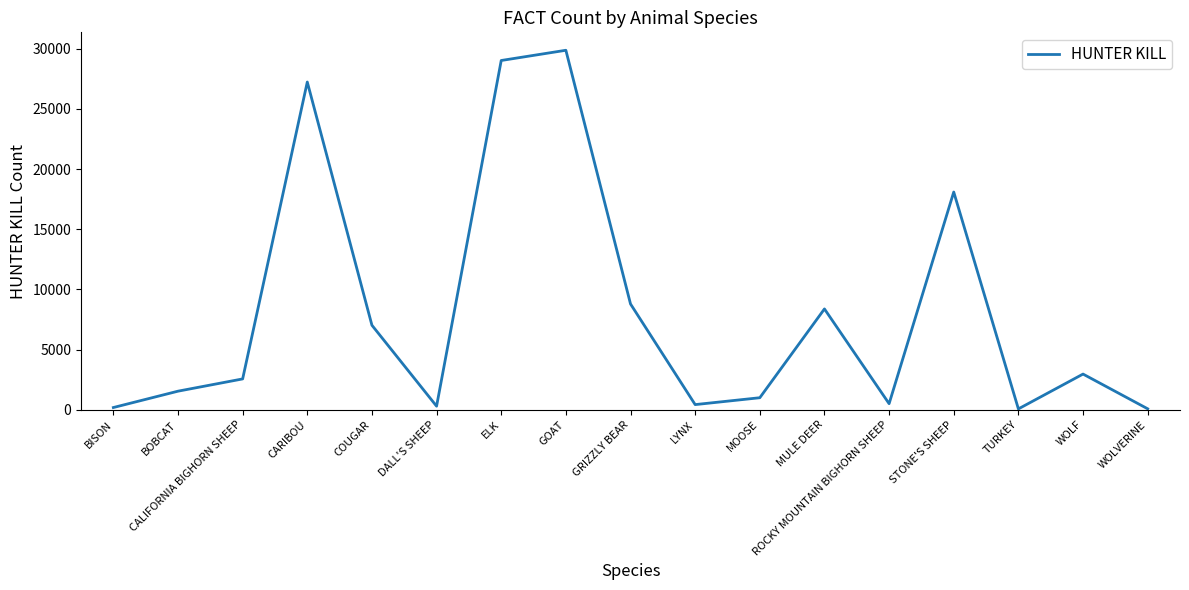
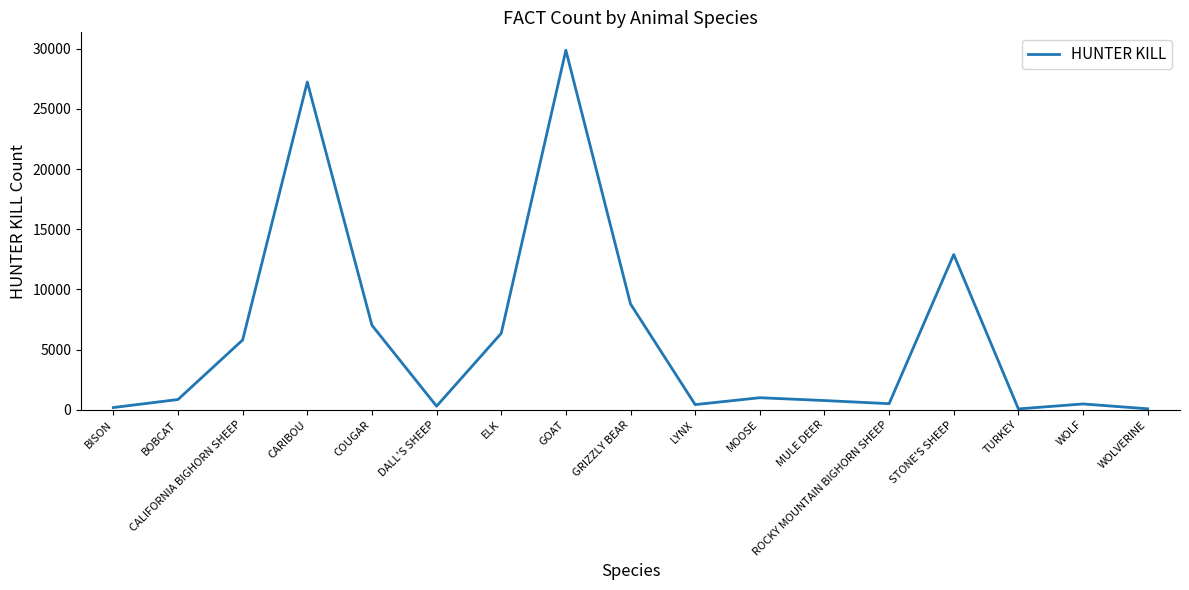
  {
    "BISON": 200,
-   "BOBCAT": 1500,
-   "CALIFORNIA BIGHORN SHEEP": 2600,
+   "BOBCAT": 900,
+   "CALIFORNIA BIGHORN SHEEP": 5800,
    "CARIBOU": 27200,
    "COUGAR": 7000,
    "DALL'S SHEEP": 300,
-   "ELK": 29000,
+   "ELK": 6400,
    "GOAT": 29900,
    "GRIZZLY BEAR": 8800,
    "LYNX": 400,
    "MOOSE": 1000,
-   "MULE DEER": 8400,
+   "MULE DEER": 800,
    "ROCKY MOUNTAIN BIGHORN SHEEP": 500,
-   "STONE'S SHEEP": 18100,
+   "STONE'S SHEEP": 12900,
    "TURKEY": 100,
-   "WOLF": 3000,
+   "WOLF": 500,
    "WOLVERINE": 100
  }
